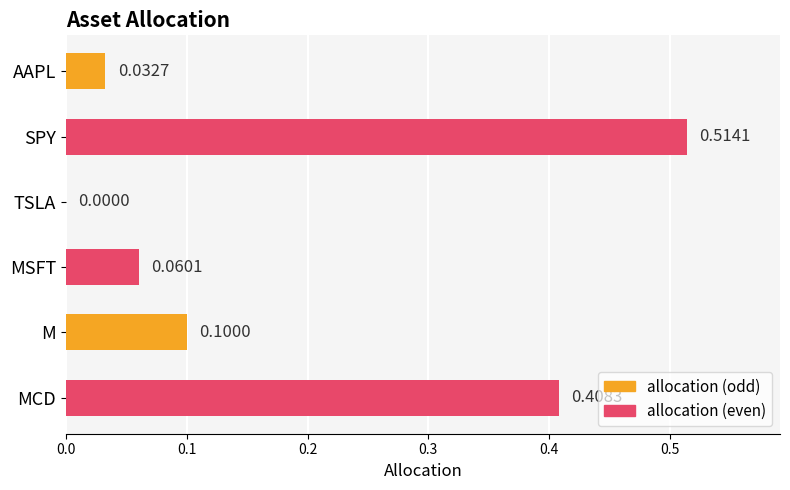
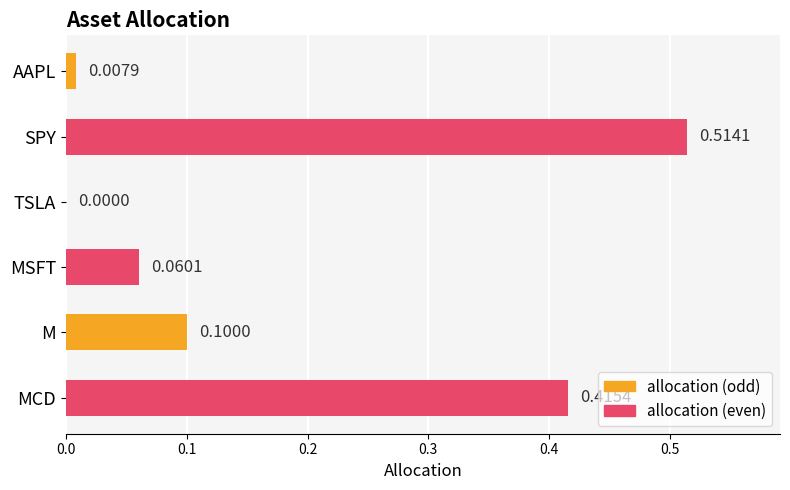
  {
-   "AAPL": 0.0327,
+   "AAPL": 0.0079,
    "SPY": 0.5141,
    "TSLA": 0.0000,
    "MSFT": 0.0601,
    "M": 0.1000,
-   "MCD": 0.408
+   "MCD": 0.415
  }
